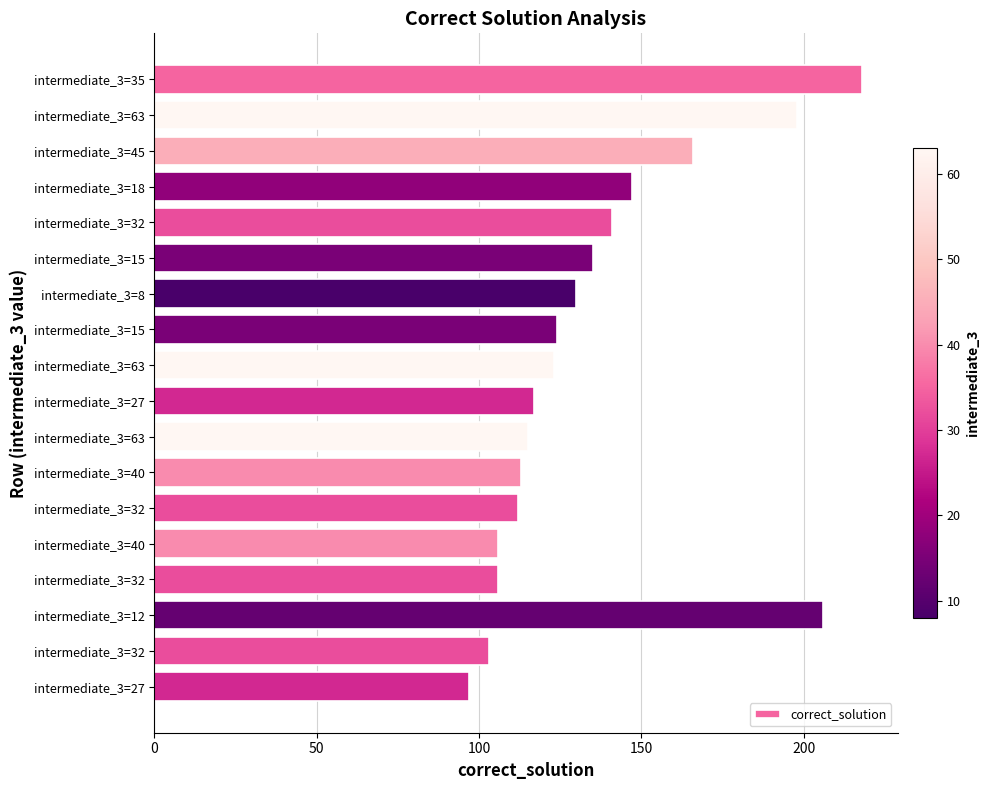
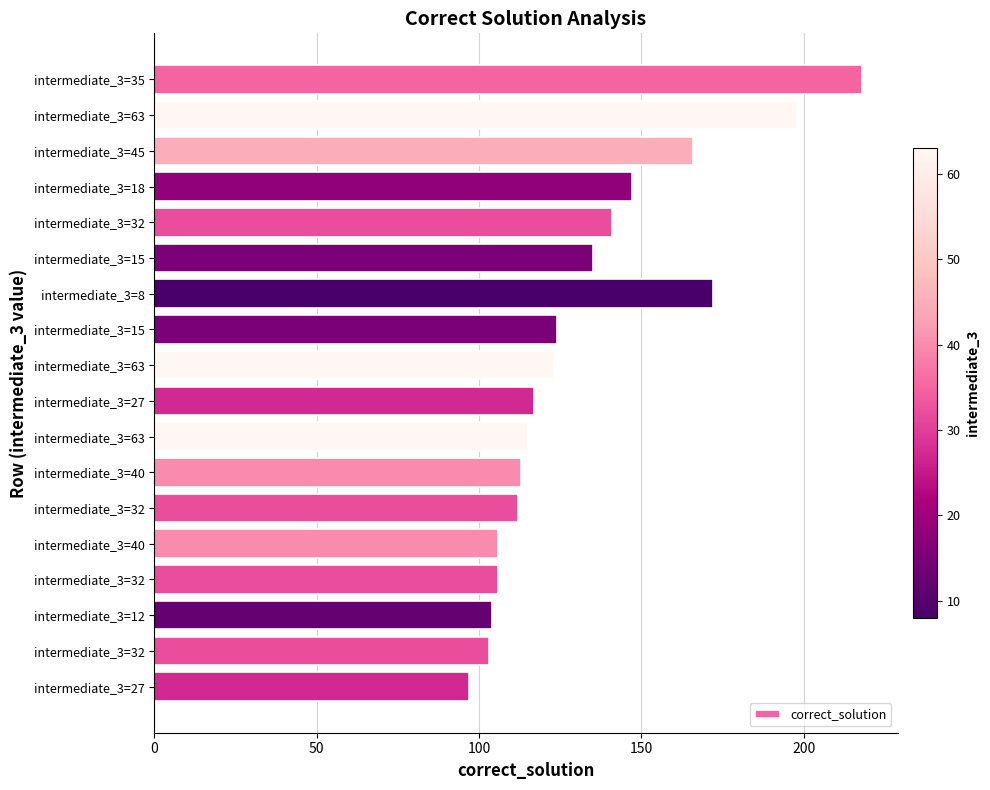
  {
    "intermediate_3=35": 218,
    "intermediate_3=45": 166,
    "intermediate_3=18": 147,
-   "intermediate_3=8": 130,
-   "intermediate_3=12": 206
+   "intermediate_3=8": 172,
+   "intermediate_3=12": 104
  }
